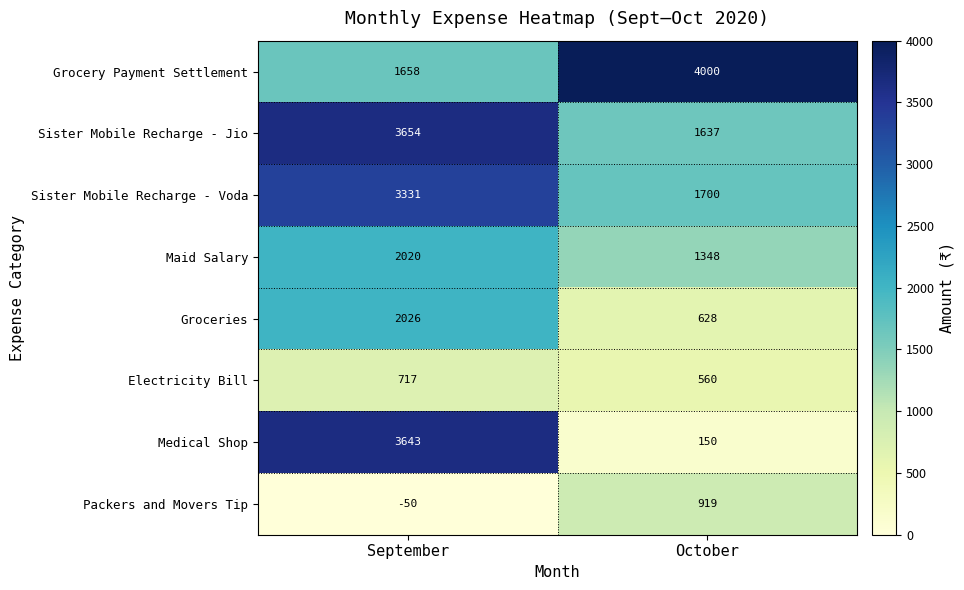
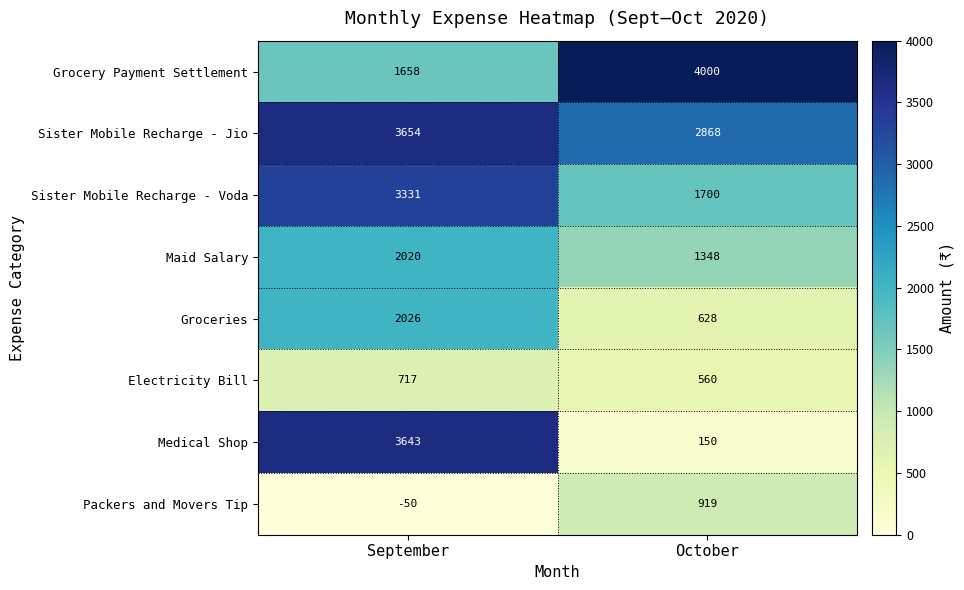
  {
    "Grocery Payment Settlement": {
      "September": 1658,
      "October": 4000
    },
    "Sister Mobile Recharge - Jio": {
      "September": 3654,
-     "October": 1637
+     "October": 2868
    },
    "Sister Mobile Recharge - Voda": {
      "September": 3331,
      "October": 1700
    },
    "Maid Salary": {
      "September": 2020,
      "October": 1348
    },
    "Groceries": {
      "September": 2026,
      "October": 628
    },
    "Electricity Bill": {
      "September": 717,
      "October": 560
    },
    "Medical Shop": {
      "September": 3643,
      "October": 150
    },
    "Packers and Movers Tip": {
      "September": -50,
      "October": 919
    }
  }
